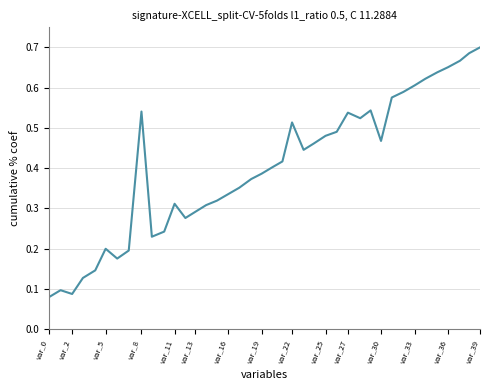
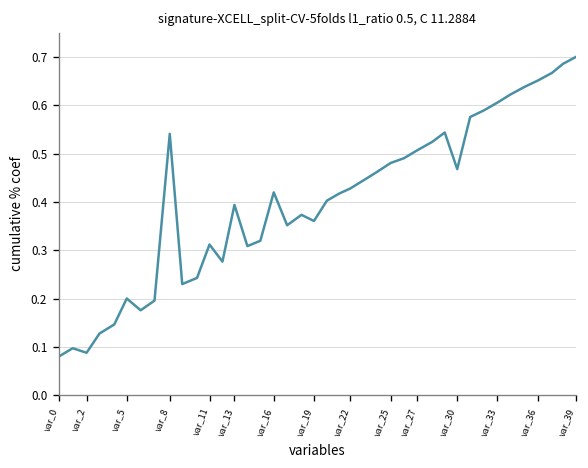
  {
    "var_0": 0.08,
    "var_2": 0.09,
    "var_5": 0.20,
    "var_8": 0.54,
    "var_11": 0.31,
-   "var_13": 0.29,
-   "var_16": 0.34,
-   "var_19": 0.39,
-   "var_22": 0.51,
+   "var_13": 0.39,
+   "var_16": 0.42,
+   "var_19": 0.36,
+   "var_22": 0.43,
    "var_25": 0.48,
-   "var_27": 0.54,
+   "var_27": 0.51,
    "var_30": 0.47,
    "var_33": 0.61,
    "var_36": 0.65,
    "var_39": 0.70
  }
